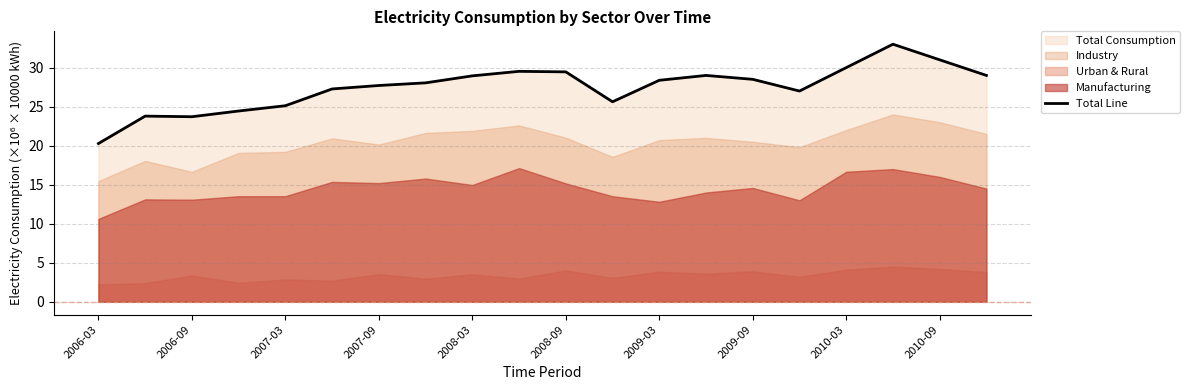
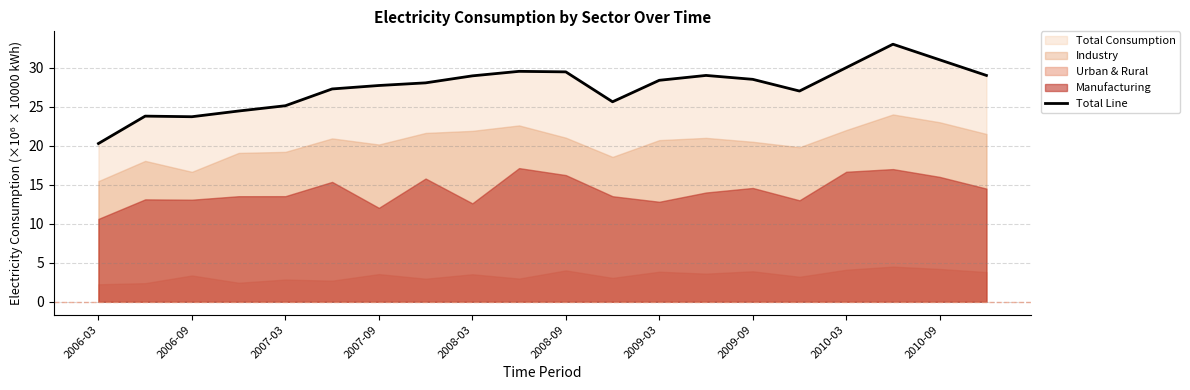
  {
    "Manufacturing": {
      "2006-03": 11,
      "2006-09": 13,
      "2007-03": 14,
-     "2007-09": 15,
-     "2008-03": 15,
-     "2008-09": 15,
+     "2007-09": 12,
+     "2008-03": 13,
+     "2008-09": 16,
      "2009-03": 13,
      "2009-09": 15,
      "2010-03": 17,
      "2010-09": 16
    }
  }
